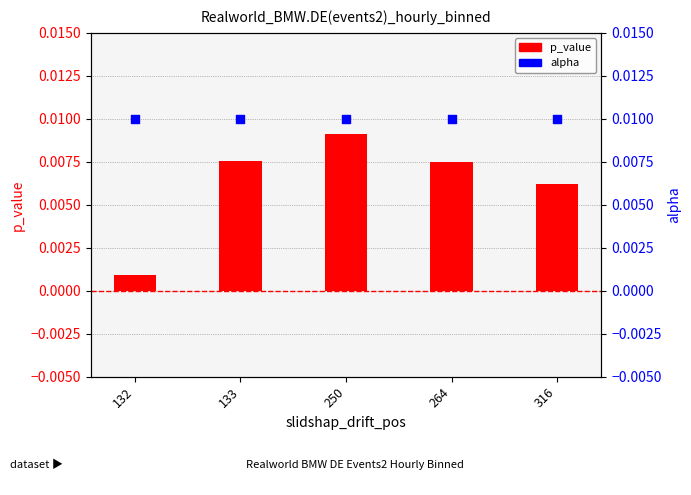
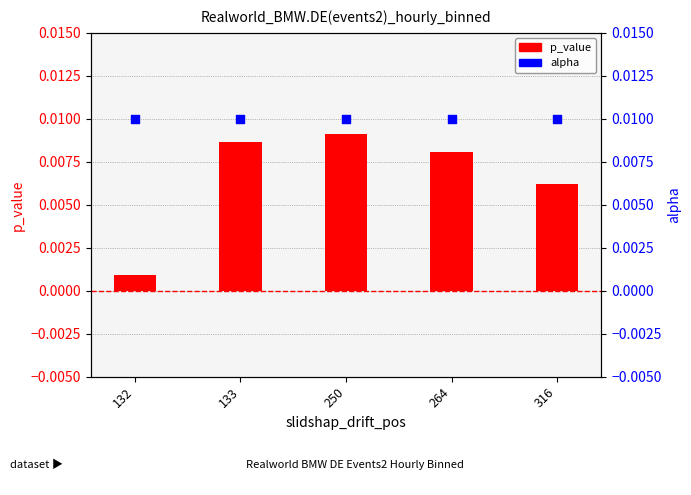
  {
    "p_value": {
      "132": 0.0009,
-     "133": 0.0076,
+     "133": 0.0087,
      "250": 0.0091,
-     "264": 0.0075,
+     "264": 0.0081,
      "316": 0.0062
    }
  }
